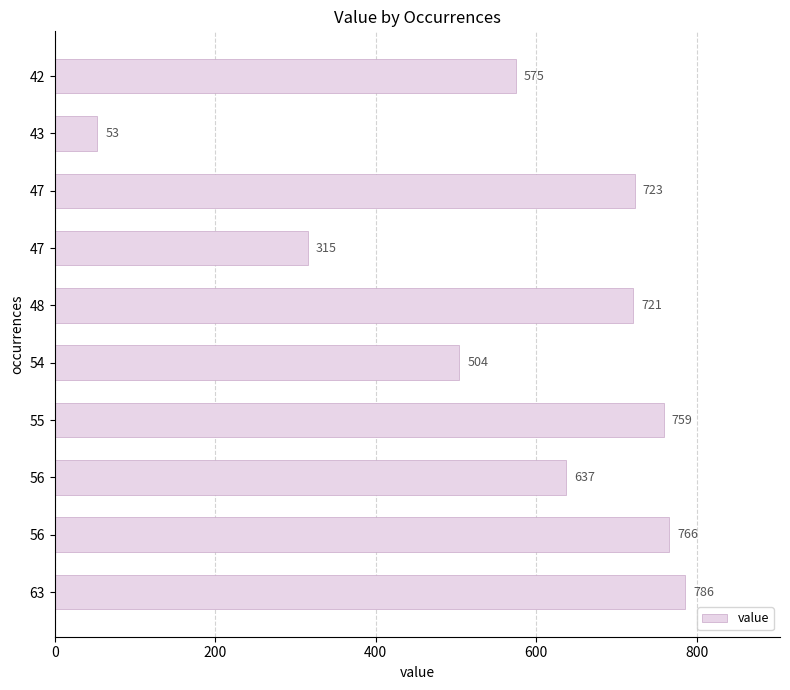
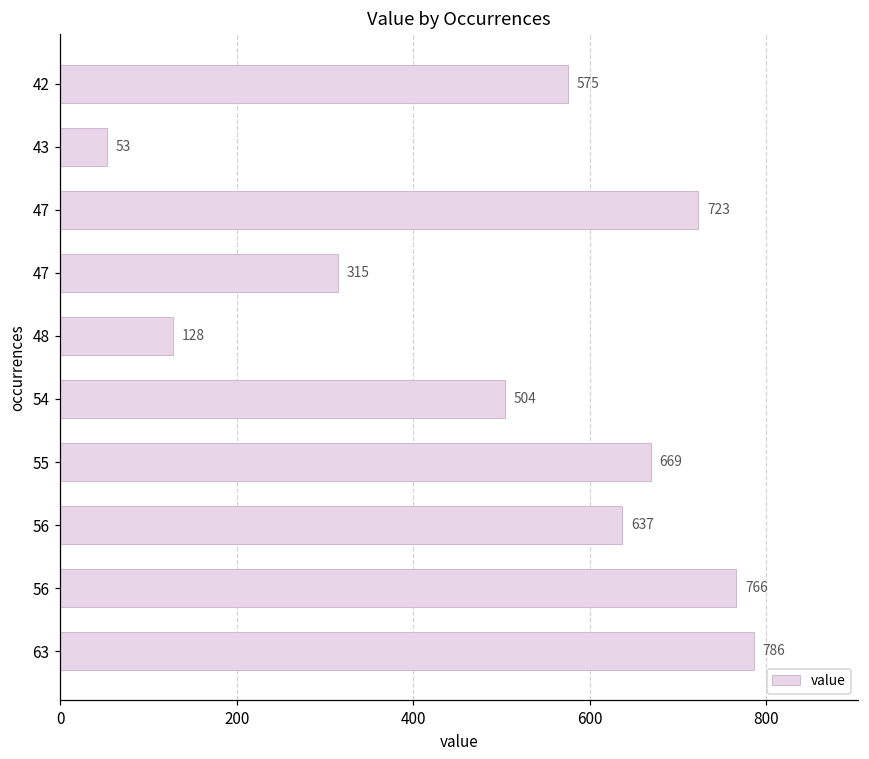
  {
    "42": 575,
    "43": 53,
-   "48": 721,
+   "48": 128,
    "54": 504,
-   "55": 759,
+   "55": 669,
    "63": 786
  }
